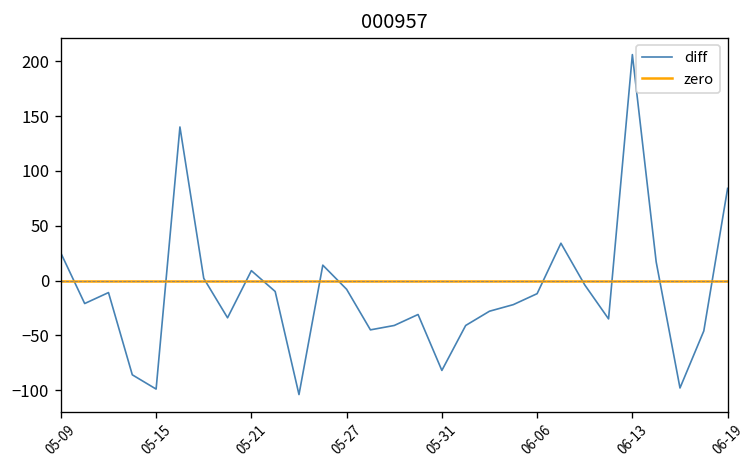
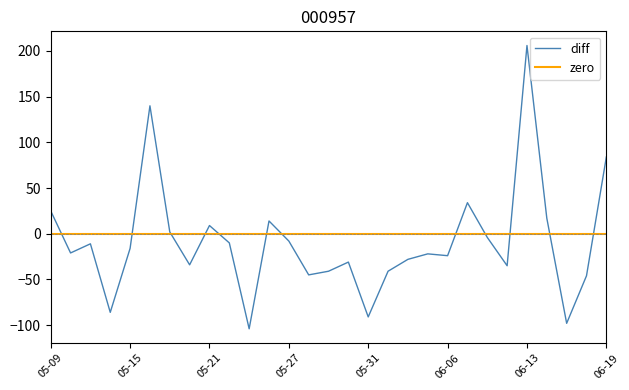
  {
    "diff": {
      "05-09": 30,
-     "05-15": -100,
+     "05-15": -20,
      "05-21": 10,
      "05-27": -10,
-     "05-31": -80,
-     "06-06": -10,
+     "05-31": -90,
+     "06-06": -20,
      "06-13": 210,
      "06-19": 80
    },
    "zero": {
      "05-09": 0,
      "05-15": 0,
      "05-21": 0,
      "05-27": 0,
      "05-31": 0,
      "06-06": 0,
      "06-13": 0,
      "06-19": 0
    }
  }
